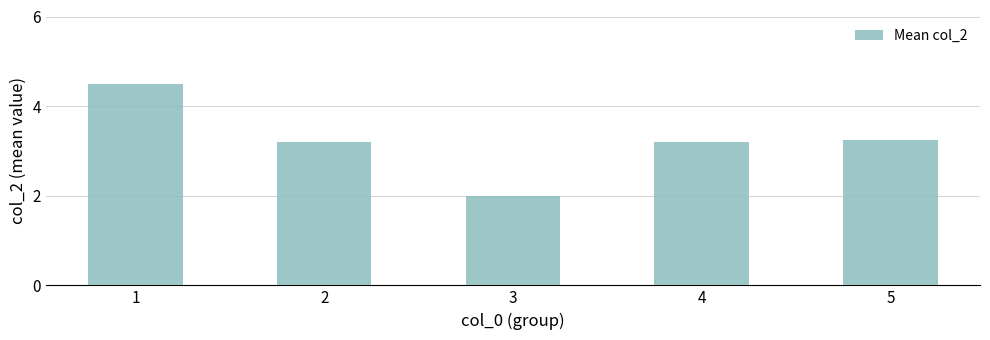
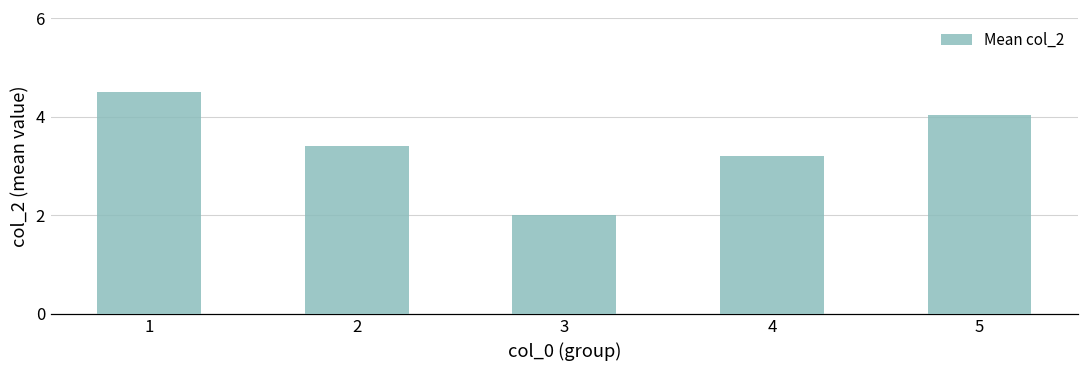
  {
    "1": 4.5,
-   "2": 3.2,
+   "2": 3.4,
    "3": 2.0,
    "4": 3.2,
-   "5": 3.3
+   "5": 4.0
  }
